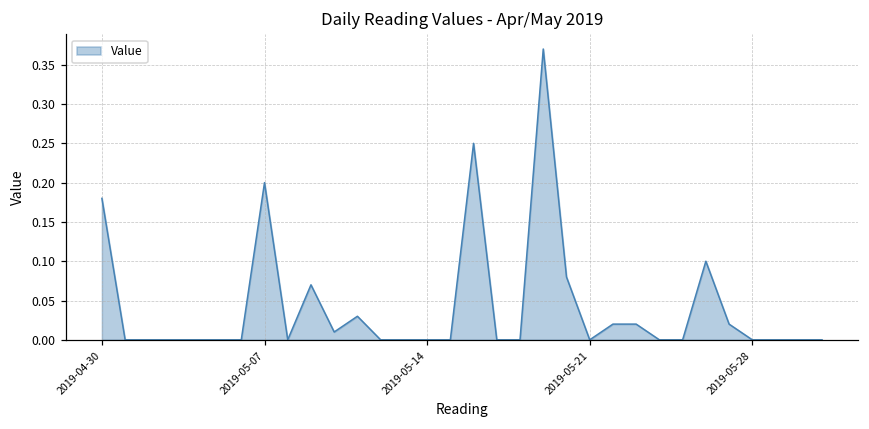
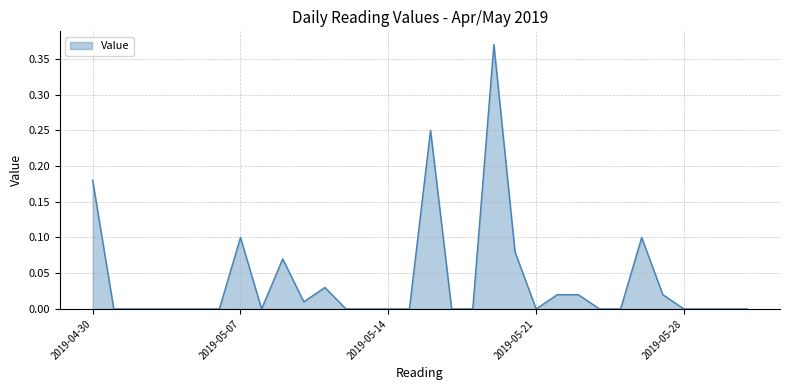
  {
    "2019-04-30": 0.18,
-   "2019-05-07": 0.2,
+   "2019-05-07": 0.1,
    "2019-05-14": 0.0,
    "2019-05-21": 0.0,
    "2019-05-28": 0.0
  }
